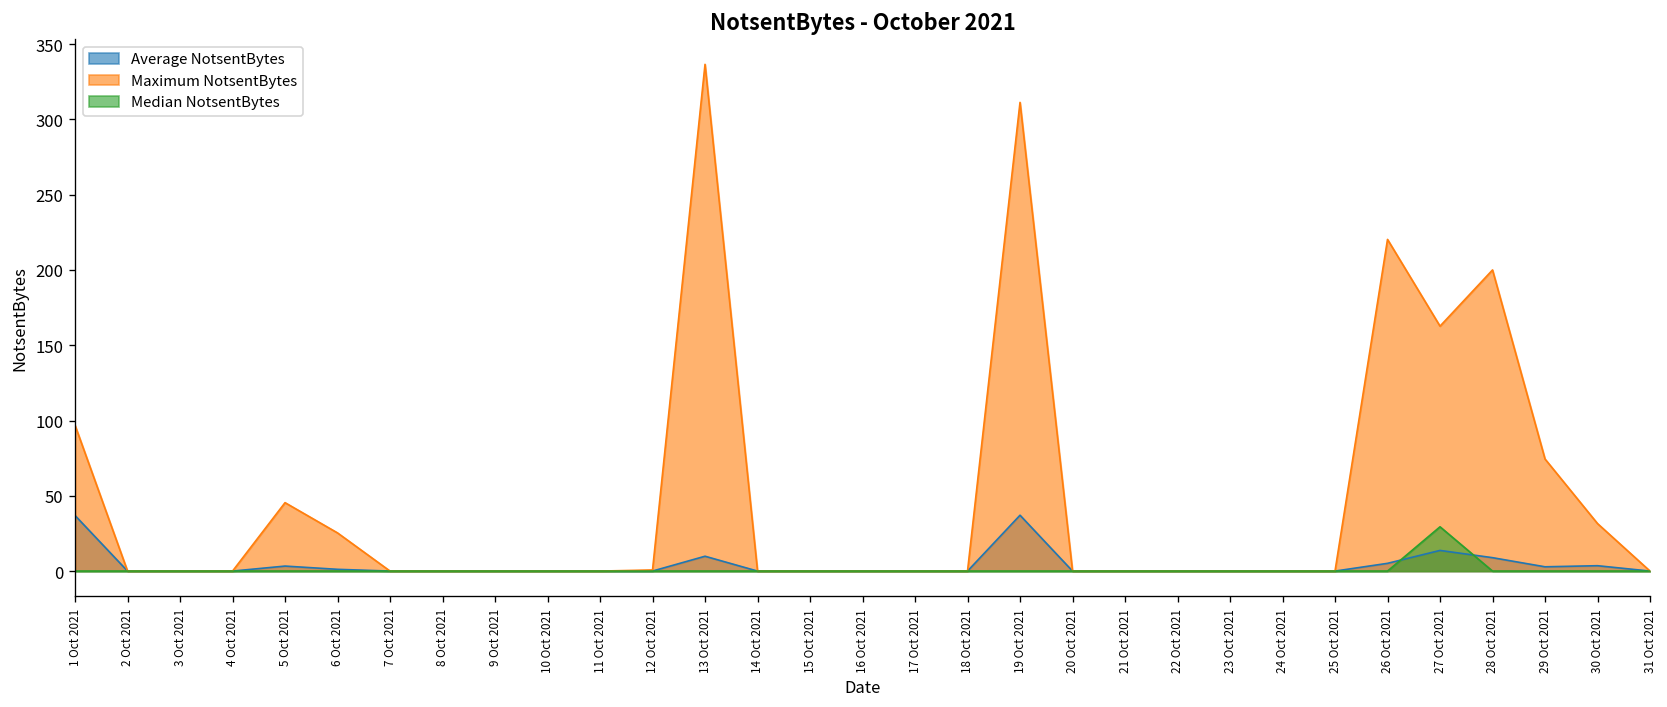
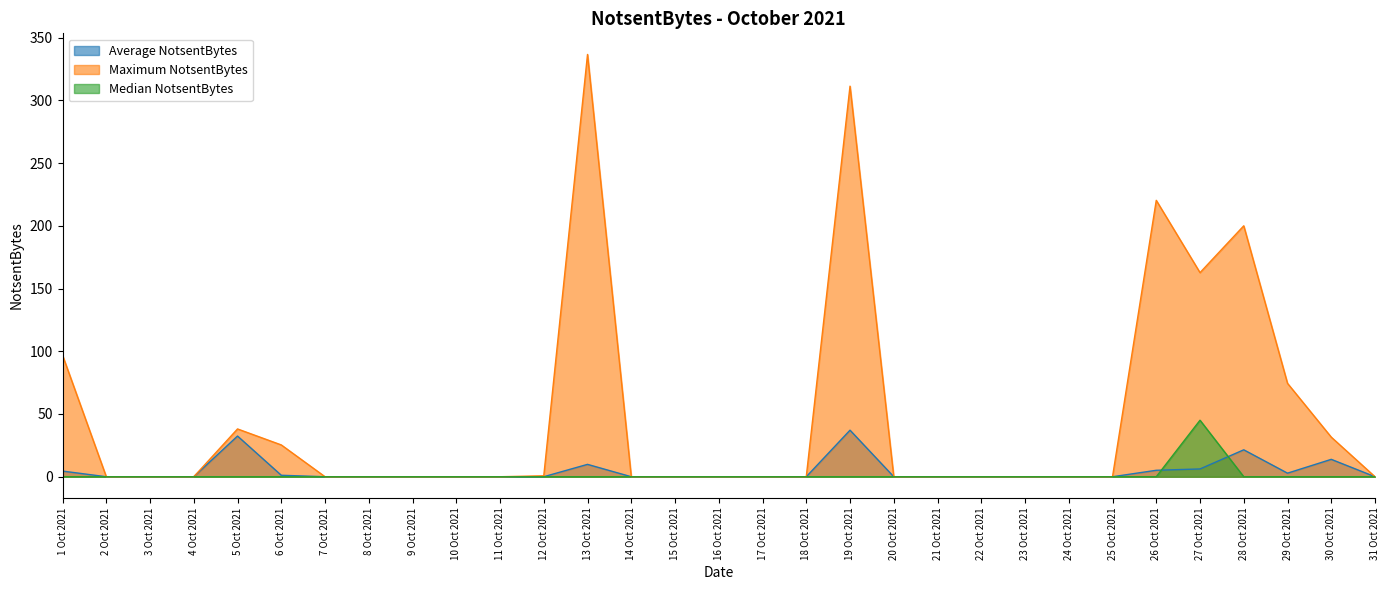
  {
    "Average NotsentBytes": {
-     "1 Oct 2021": 37,
-     "5 Oct 2021": 3,
+     "1 Oct 2021": 5,
+     "5 Oct 2021": 32,
      "13 Oct 2021": 10,
      "19 Oct 2021": 37,
      "26 Oct 2021": 5,
-     "27 Oct 2021": 14,
-     "28 Oct 2021": 9,
+     "27 Oct 2021": 6,
+     "28 Oct 2021": 21,
      "29 Oct 2021": 3,
-     "30 Oct 2021": 4
+     "30 Oct 2021": 14
    },
    "Maximum NotsentBytes": {
      "1 Oct 2021": 97,
-     "5 Oct 2021": 45,
+     "5 Oct 2021": 38,
      "6 Oct 2021": 25,
      "13 Oct 2021": 337,
      "19 Oct 2021": 311,
      "26 Oct 2021": 220,
      "27 Oct 2021": 163,
      "28 Oct 2021": 200,
      "29 Oct 2021": 74,
      "30 Oct 2021": 32
    },
    "Median NotsentBytes": {
      "1 Oct 2021": 0,
      "5 Oct 2021": 0,
      "13 Oct 2021": 0,
      "19 Oct 2021": 0,
      "26 Oct 2021": 0,
-     "27 Oct 2021": 29,
+     "27 Oct 2021": 45,
      "28 Oct 2021": 0,
      "29 Oct 2021": 0,
      "30 Oct 2021": 0
    }
  }
